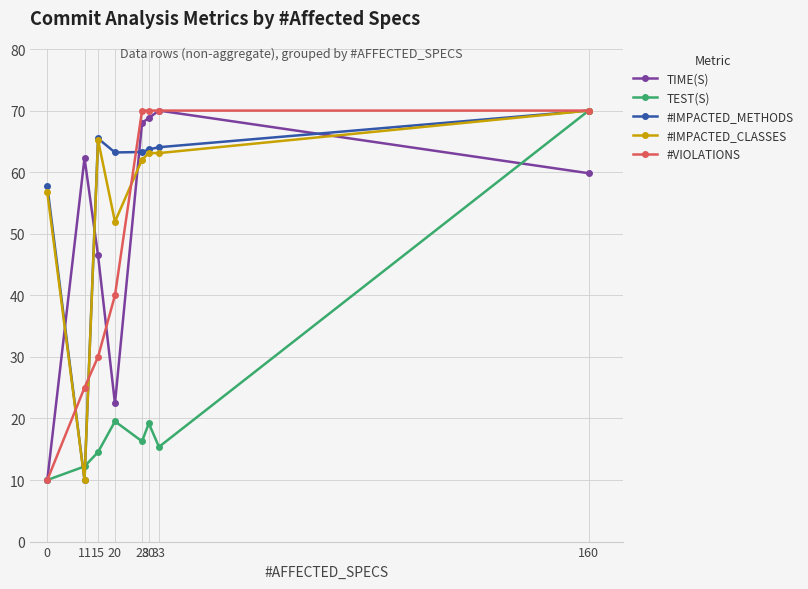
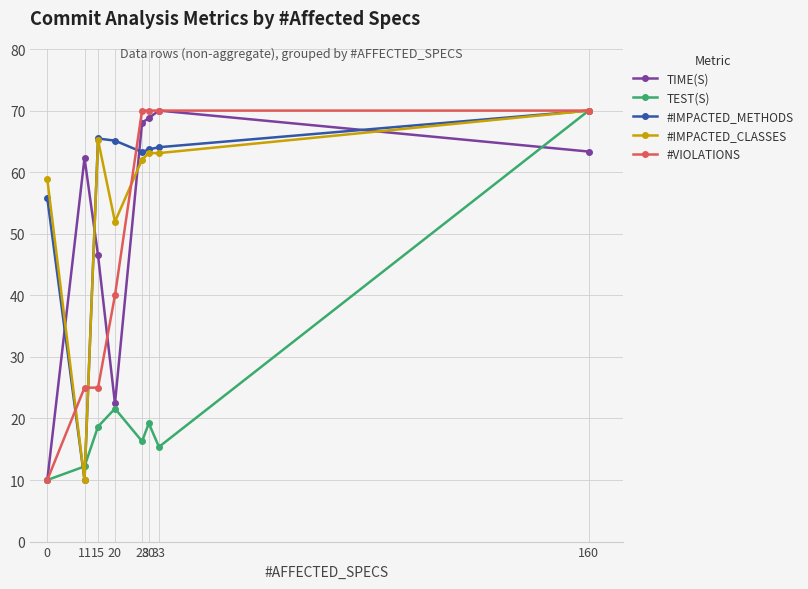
  {
    "TIME(S)": {
      "11": 62,
      "15": 46,
      "20": 22,
-     "160": 60
+     "160": 63
    },
    "TEST(S)": {
      "11": 12,
-     "15": 15,
-     "20": 20
+     "15": 19,
+     "20": 22
    },
    "#IMPACTED_METHODS": {
-     "0": 58,
-     "20": 63
+     "0": 56,
+     "20": 65
    },
    "#IMPACTED_CLASSES": {
-     "0": 57,
+     "0": 59,
      "20": 52
    },
    "#VIOLATIONS": {
      "11": 25,
-     "15": 30,
+     "15": 25,
      "20": 40
    }
  }
